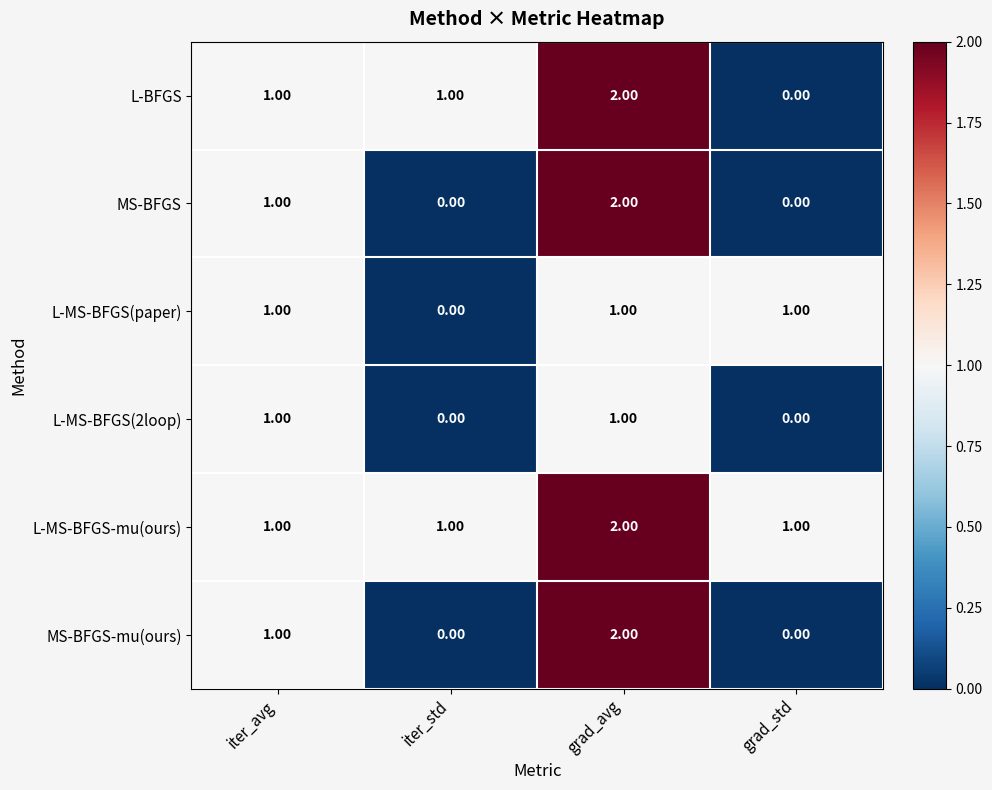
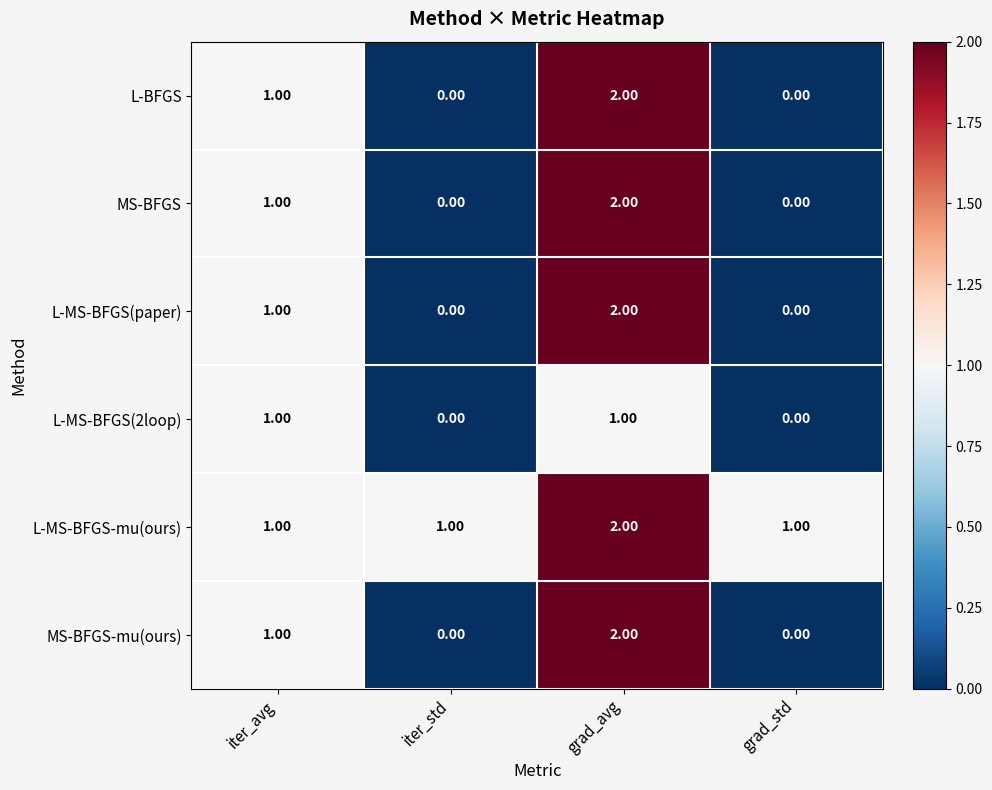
  {
    "L-BFGS": {
      "iter_avg": 1.00,
-     "iter_std": 1.00,
+     "iter_std": 0.00,
      "grad_avg": 2.00,
      "grad_std": 0.00
    },
    "MS-BFGS": {
      "iter_avg": 1.00,
      "iter_std": 0.00,
      "grad_avg": 2.00,
      "grad_std": 0.00
    },
    "L-MS-BFGS(paper)": {
      "iter_avg": 1.00,
      "iter_std": 0.00,
-     "grad_avg": 1.00,
-     "grad_std": 1.00
+     "grad_avg": 2.00,
+     "grad_std": 0.00
    },
    "L-MS-BFGS(2loop)": {
      "iter_avg": 1.00,
      "iter_std": 0.00,
      "grad_avg": 1.00,
      "grad_std": 0.00
    },
    "L-MS-BFGS-mu(ours)": {
      "iter_avg": 1.00,
      "iter_std": 1.00,
      "grad_avg": 2.00,
      "grad_std": 1.00
    },
    "MS-BFGS-mu(ours)": {
      "iter_avg": 1.00,
      "iter_std": 0.00,
      "grad_avg": 2.00,
      "grad_std": 0.00
    }
  }
